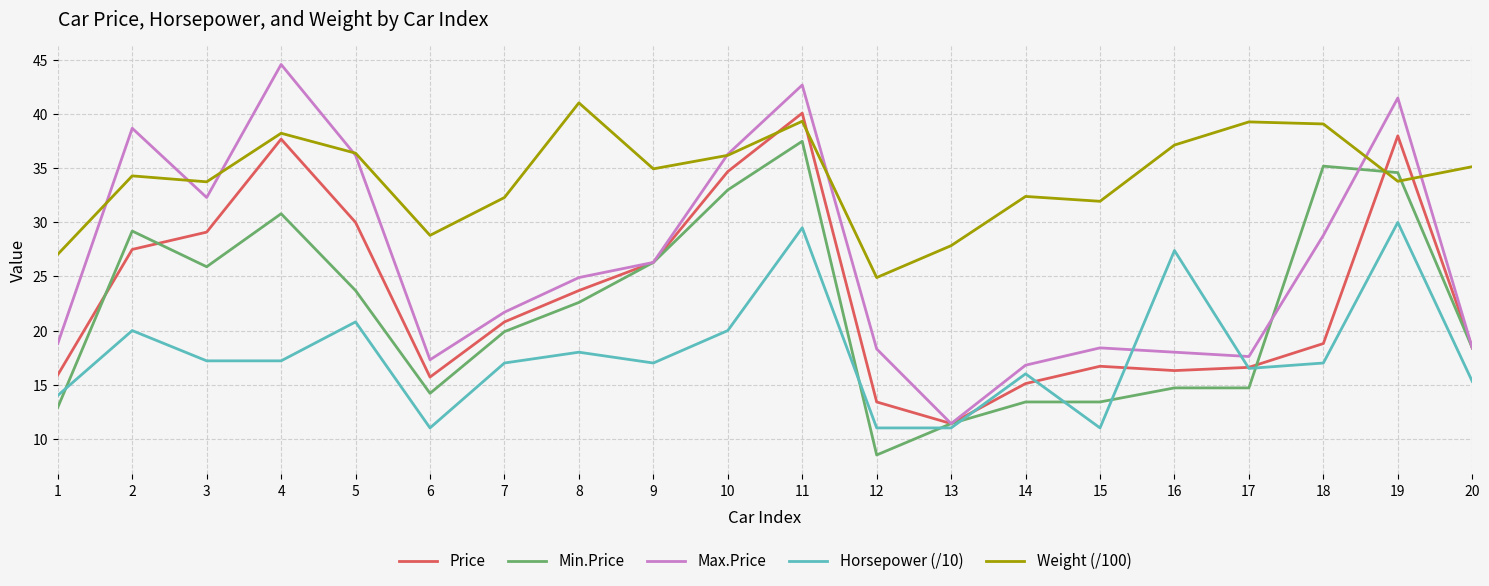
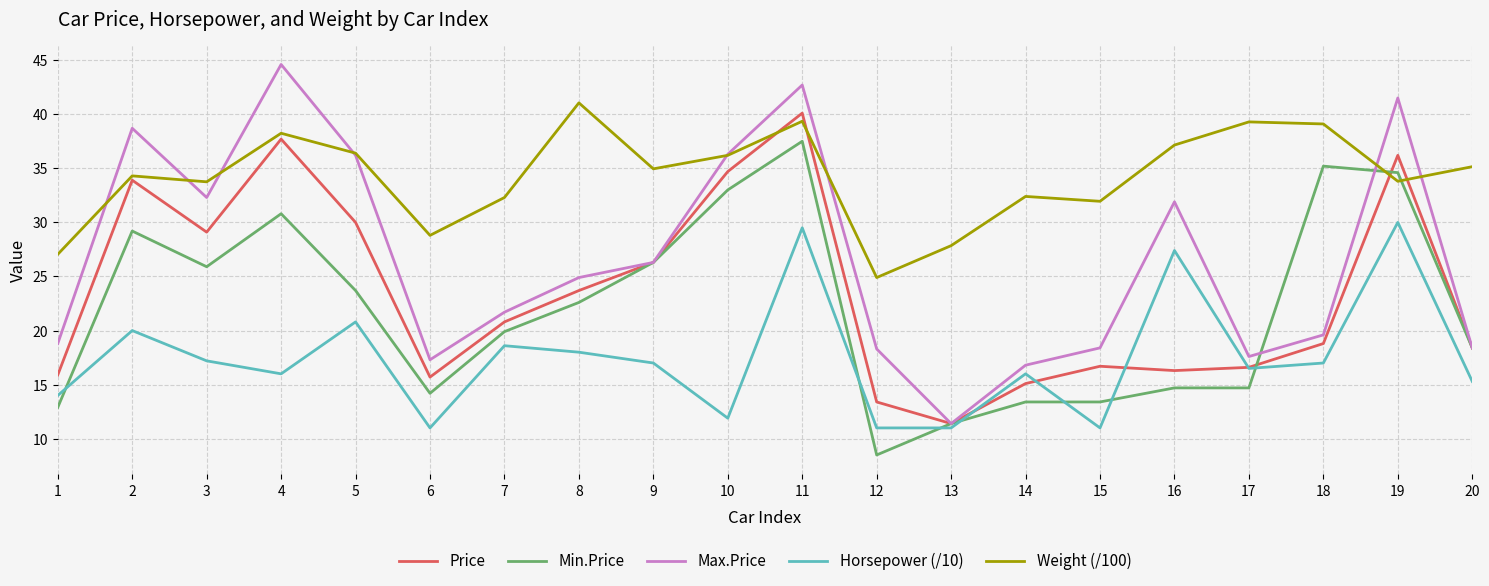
  {
    "Price": {
      "1": 15.9,
-     "2": 27.5,
+     "2": 33.9,
      "3": 29.1,
      "4": 37.7,
      "5": 30.0,
      "6": 15.7,
      "7": 20.8,
      "8": 23.7,
      "10": 34.7,
      "11": 40.1,
      "12": 13.4,
      "14": 15.1,
      "15": 16.7,
      "16": 16.3,
      "18": 18.8,
-     "19": 38.0
+     "19": 36.2
    },
    "Min.Price": {
      "1": 12.9,
      "2": 29.2,
      "3": 25.9,
      "4": 30.8,
      "5": 23.7,
      "6": 14.2,
      "7": 19.9,
      "8": 22.6,
      "10": 33.0,
      "11": 37.5,
      "12": 8.5,
      "14": 13.4,
      "15": 13.4,
      "16": 14.7,
      "17": 14.7,
      "18": 35.2,
      "19": 34.6
    },
    "Max.Price": {
      "1": 18.8,
      "2": 38.7,
      "3": 32.3,
      "4": 44.6,
      "6": 17.3,
      "7": 21.7,
      "8": 24.9,
      "11": 42.7,
      "12": 18.3,
      "14": 16.8,
      "15": 18.4,
-     "16": 18.0,
+     "16": 31.9,
      "17": 17.6,
-     "18": 28.8,
+     "18": 19.6,
      "19": 41.5
    },
    "Horsepower (/10)": {
      "1": 14.0,
      "2": 20.0,
      "3": 17.2,
-     "4": 17.2,
+     "4": 16.0,
      "5": 20.8,
      "6": 11.0,
-     "7": 17.0,
+     "7": 18.6,
      "8": 18.0,
      "9": 17.0,
-     "10": 20.0,
+     "10": 11.9,
      "11": 29.5,
      "12": 11.0,
      "13": 11.0,
      "14": 16.0,
      "15": 11.0,
      "16": 27.4,
      "18": 17.0,
      "19": 30.0,
      "20": 15.3
    },
    "Weight (/100)": {
      "1": 27.1,
      "2": 34.3,
      "3": 33.8,
      "4": 38.2,
      "6": 28.8,
      "7": 32.3,
      "8": 41.1,
      "9": 35.0,
      "11": 39.4,
      "12": 24.9,
      "13": 27.9,
      "14": 32.4,
      "15": 32.0,
      "16": 37.2,
      "17": 39.3,
      "18": 39.1,
      "19": 33.8,
      "20": 35.2
    }
  }
